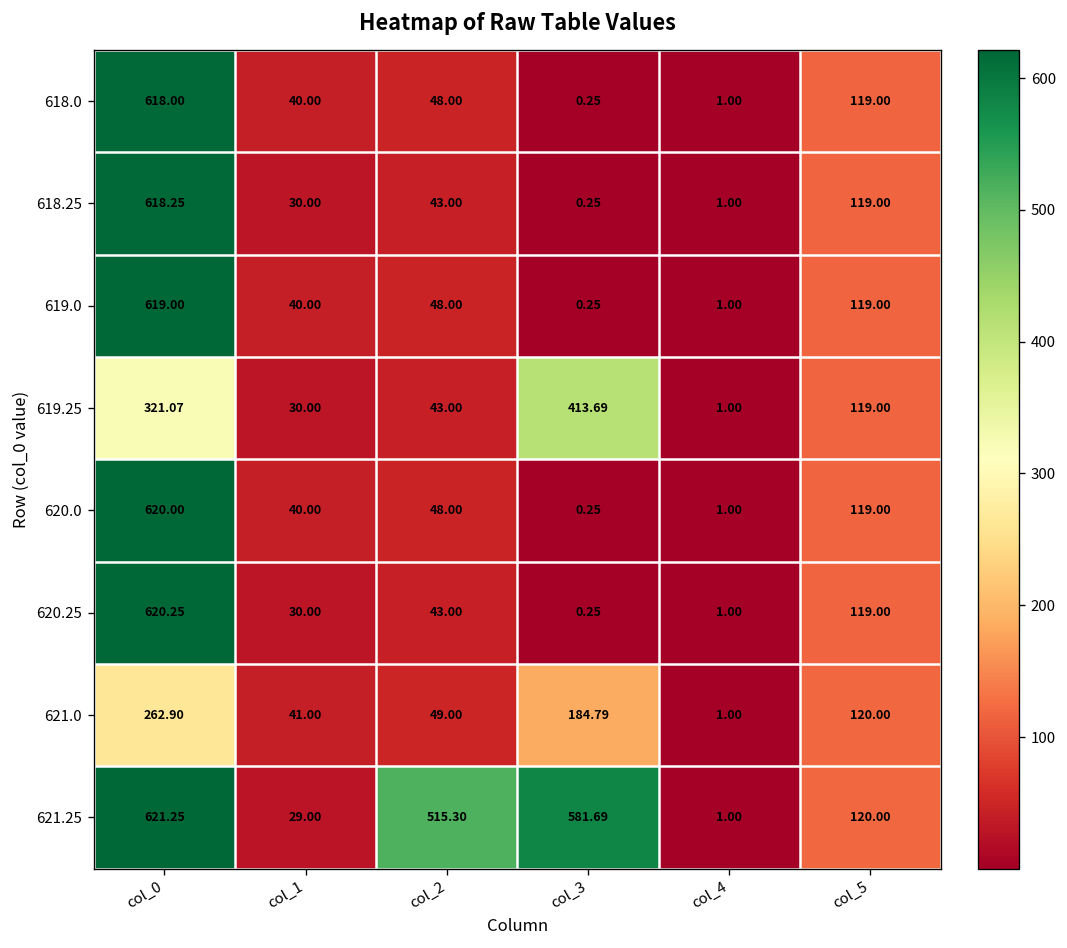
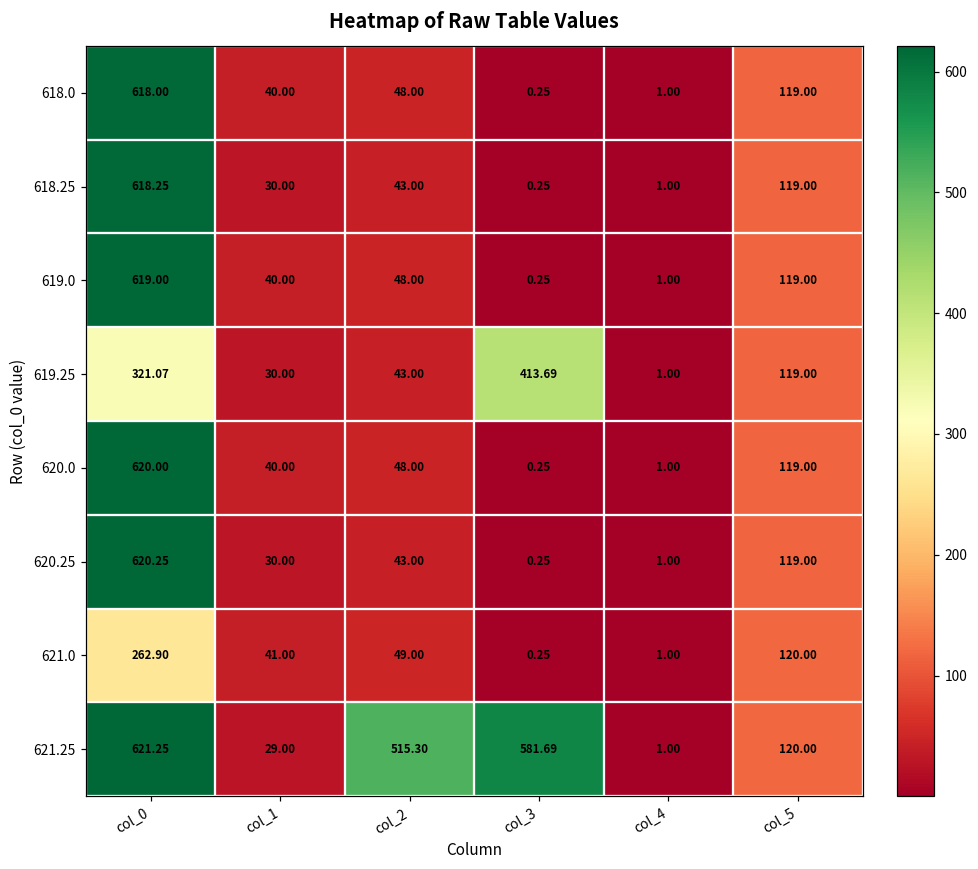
  {
    "618.0": {
      "col_0": 618.00,
      "col_1": 40.00,
      "col_2": 48.00,
      "col_3": 0.25,
      "col_4": 1.00,
      "col_5": 119.00
    },
    "618.25": {
      "col_0": 618.25,
      "col_1": 30.00,
      "col_2": 43.00,
      "col_3": 0.25,
      "col_4": 1.00,
      "col_5": 119.00
    },
    "619.0": {
      "col_0": 619.00,
      "col_1": 40.00,
      "col_2": 48.00,
      "col_3": 0.25,
      "col_4": 1.00,
      "col_5": 119.00
    },
    "619.25": {
      "col_0": 321.07,
      "col_1": 30.00,
      "col_2": 43.00,
      "col_3": 413.69,
      "col_4": 1.00,
      "col_5": 119.00
    },
    "620.0": {
      "col_0": 620.00,
      "col_1": 40.00,
      "col_2": 48.00,
      "col_3": 0.25,
      "col_4": 1.00,
      "col_5": 119.00
    },
    "620.25": {
      "col_0": 620.25,
      "col_1": 30.00,
      "col_2": 43.00,
      "col_3": 0.25,
      "col_4": 1.00,
      "col_5": 119.00
    },
    "621.0": {
      "col_0": 262.90,
      "col_1": 41.00,
      "col_2": 49.00,
-     "col_3": 184.79,
+     "col_3": 0.25,
      "col_4": 1.00,
      "col_5": 120.00
    },
    "621.25": {
      "col_0": 621.25,
      "col_1": 29.00,
      "col_2": 515.30,
      "col_3": 581.69,
      "col_4": 1.00,
      "col_5": 120.00
    }
  }
